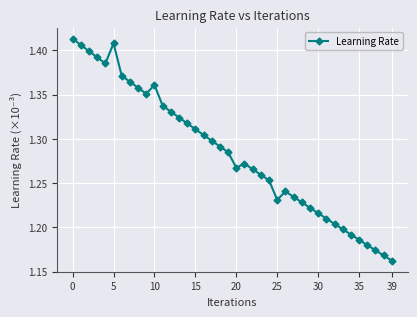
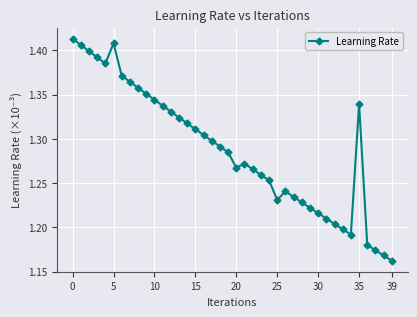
  {
    "0": 1.41,
    "5": 1.41,
-   "10": 1.36,
+   "10": 1.34,
    "15": 1.31,
    "20": 1.27,
    "25": 1.23,
    "30": 1.22,
-   "35": 1.19,
+   "35": 1.34,
    "39": 1.16
  }
